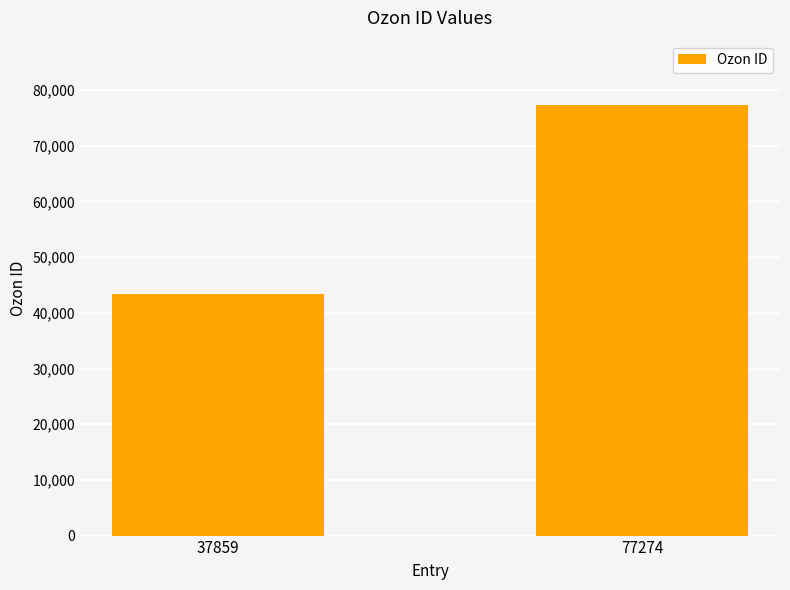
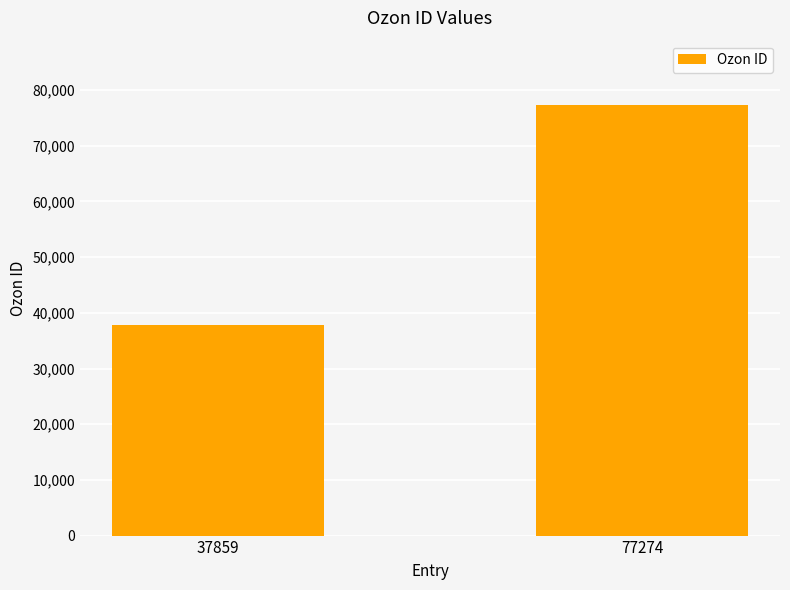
  {
-   "37859": "43,000",
+   "37859": "38,000",
    "77274": "77,000"
  }
